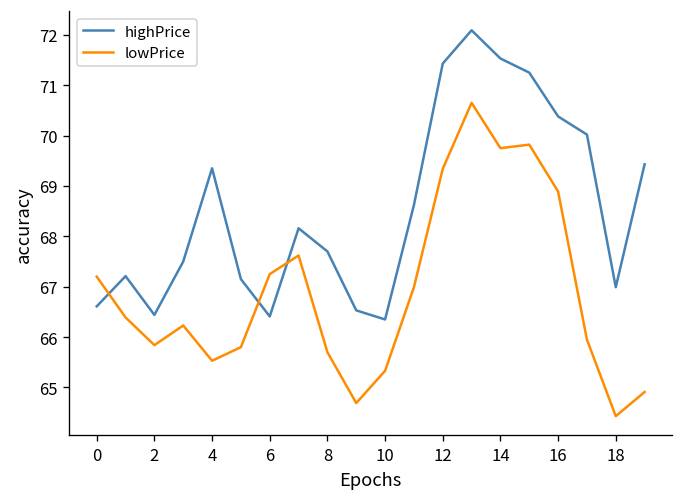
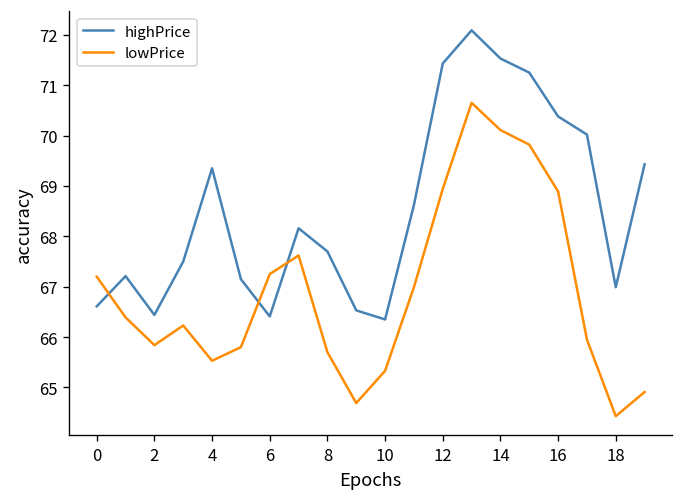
  {
    "highPrice": {
      "0": 66.6,
      "2": 66.4,
      "4": 69.4,
      "6": 66.4,
      "8": 67.7,
      "10": 66.4,
      "12": 71.4,
      "14": 71.5,
      "16": 70.4,
      "18": 67.0
    },
    "lowPrice": {
      "0": 67.2,
      "2": 65.8,
      "4": 65.5,
      "6": 67.3,
      "8": 65.7,
      "10": 65.3,
-     "12": 69.3,
-     "14": 69.8,
+     "12": 68.9,
+     "14": 70.1,
      "16": 68.9,
      "18": 64.4
    }
  }
